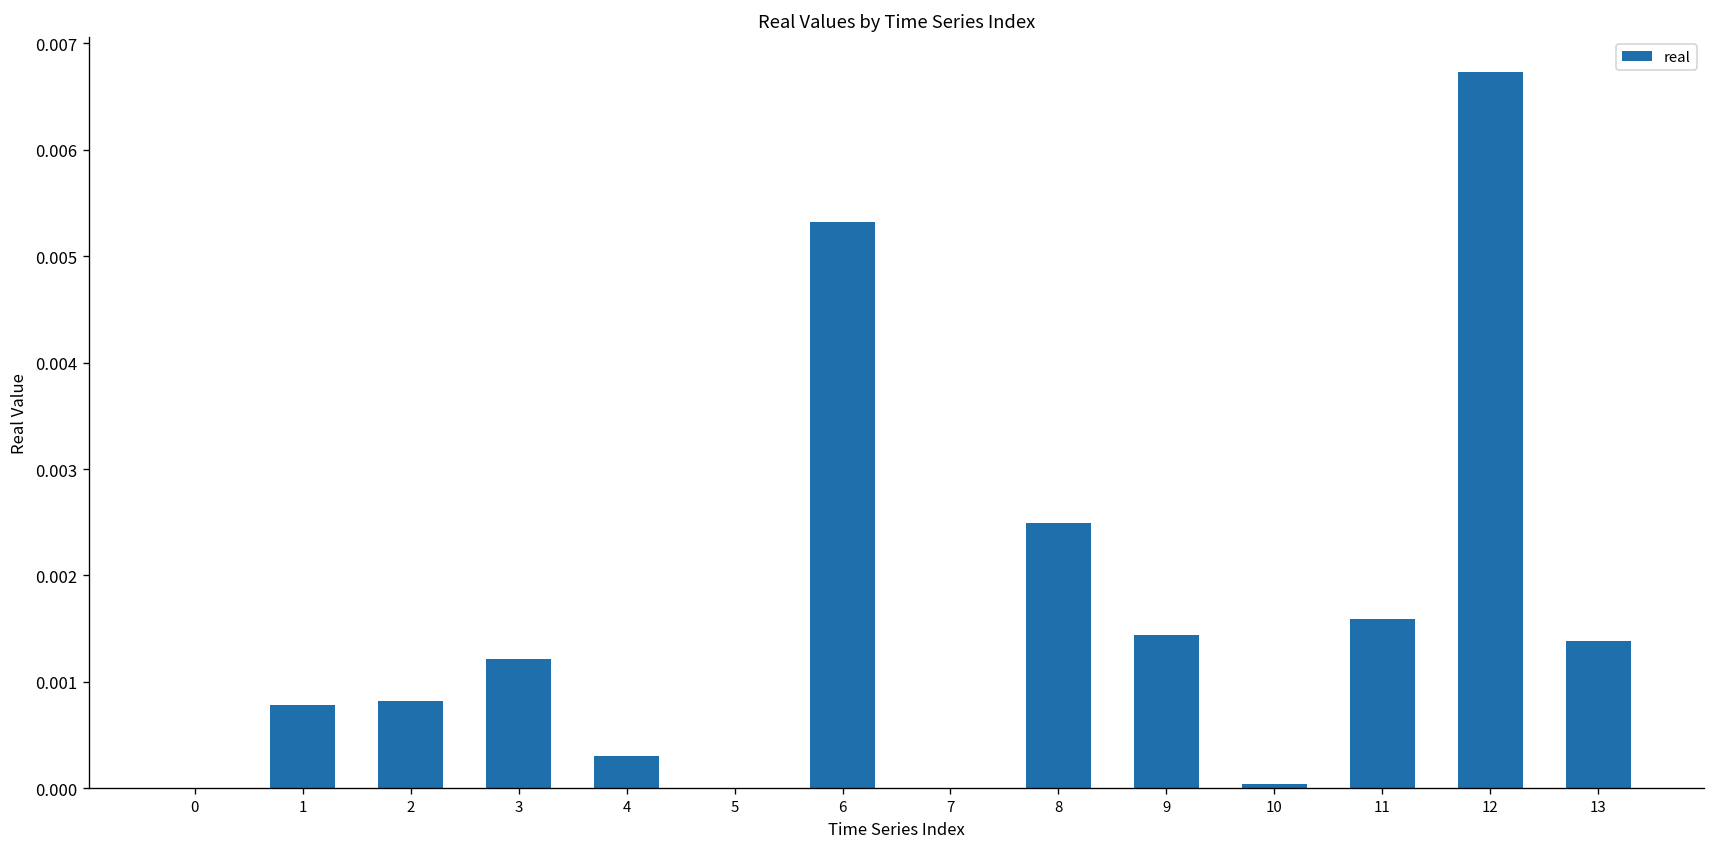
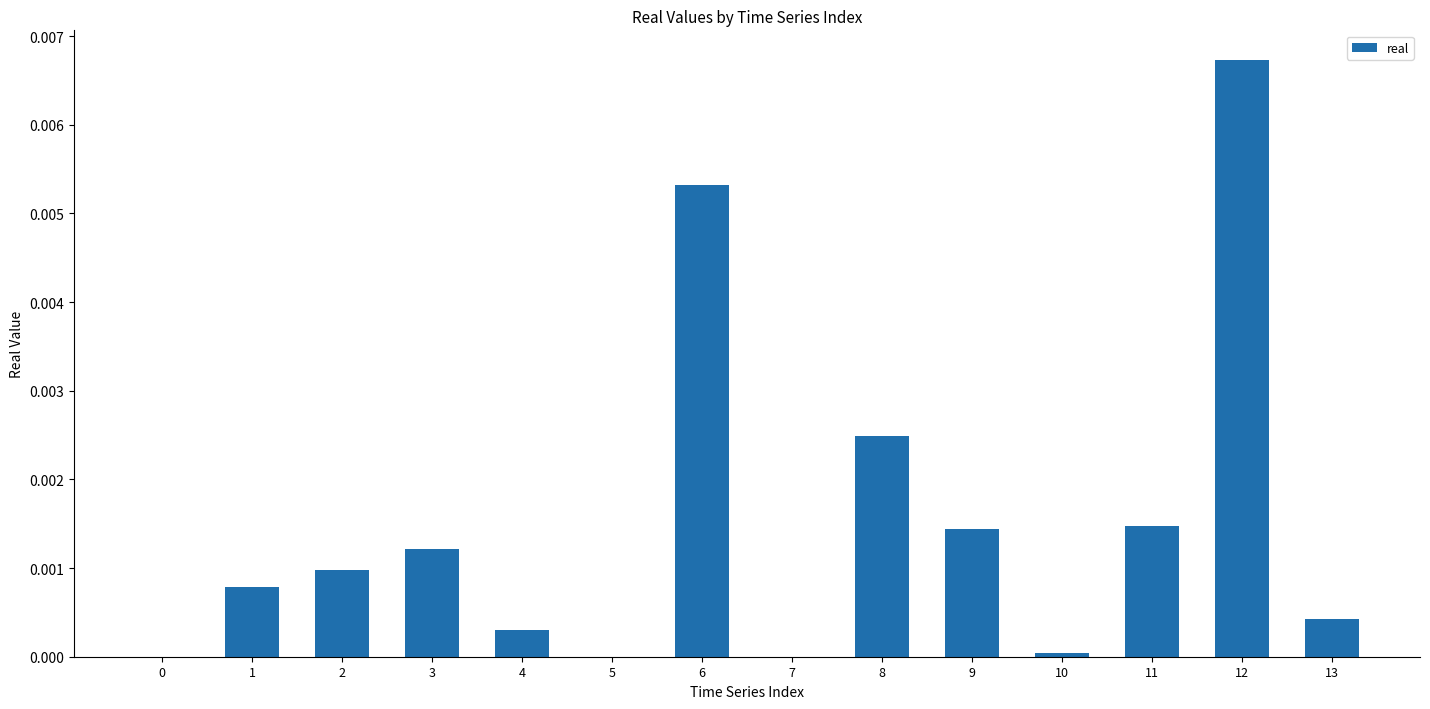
  {
    "0": 0.0000,
    "1": 0.0008,
-   "2": 0.0008,
+   "2": 0.0010,
    "3": 0.0012,
    "4": 0.0003,
    "5": 0.0000,
    "6": 0.0053,
    "7": 0.0000,
    "8": 0.0025,
    "9": 0.0014,
    "10": 0.0000,
-   "11": 0.0016,
+   "11": 0.0015,
    "12": 0.0067,
-   "13": 0.0014
+   "13": 0.0004
  }
